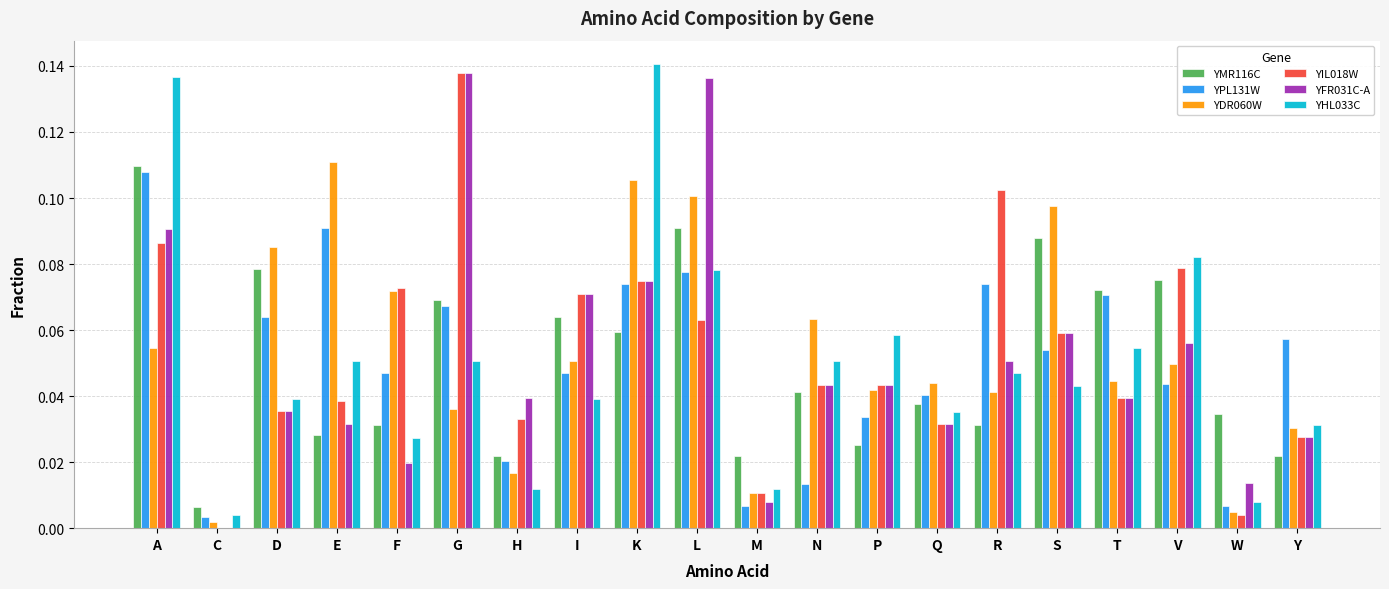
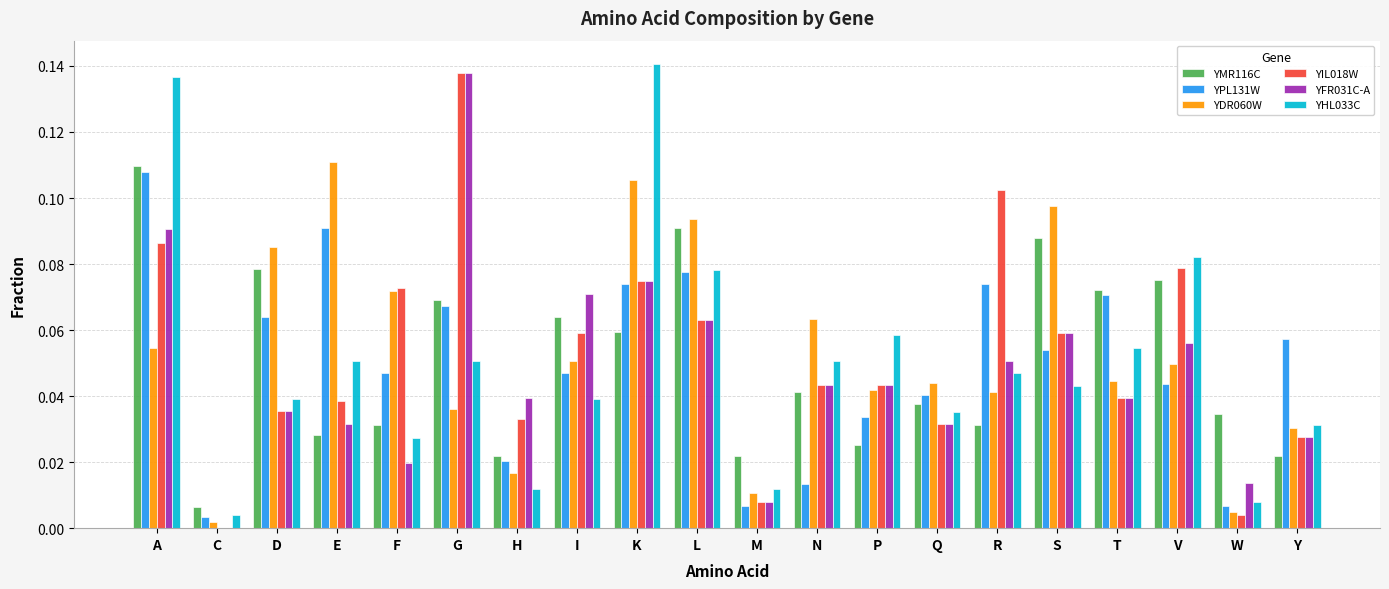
  {
    "YMR116C": {
      "A": 0.110,
      "C": 0.006,
      "D": 0.078,
      "E": 0.028,
      "F": 0.031,
      "G": 0.069,
      "H": 0.022,
      "I": 0.064,
      "K": 0.060,
      "L": 0.091,
      "M": 0.022,
      "N": 0.041,
      "P": 0.025,
      "Q": 0.038,
      "R": 0.031,
      "S": 0.088,
      "T": 0.072,
      "V": 0.075,
      "W": 0.034,
      "Y": 0.022
    },
    "YDR060W": {
      "A": 0.055,
      "C": 0.002,
      "D": 0.085,
      "E": 0.111,
      "F": 0.072,
      "G": 0.036,
      "H": 0.017,
      "I": 0.051,
      "K": 0.105,
-     "L": 0.101,
+     "L": 0.094,
      "M": 0.011,
      "N": 0.063,
      "P": 0.042,
      "Q": 0.044,
      "R": 0.041,
      "S": 0.098,
      "T": 0.045,
      "V": 0.050,
      "W": 0.005,
      "Y": 0.030
    },
    "YIL018W": {
      "A": 0.086,
      "C": 0.000,
      "D": 0.035,
      "E": 0.038,
      "F": 0.073,
      "G": 0.138,
      "H": 0.033,
-     "I": 0.071,
+     "I": 0.059,
      "K": 0.075,
      "L": 0.063,
-     "M": 0.011,
+     "M": 0.008,
      "N": 0.043,
      "P": 0.043,
      "Q": 0.031,
      "R": 0.102,
      "S": 0.059,
      "T": 0.039,
      "V": 0.079,
      "W": 0.004,
      "Y": 0.028
    },
    "YFR031C-A": {
      "A": 0.091,
      "C": 0.000,
      "D": 0.035,
      "E": 0.031,
      "F": 0.020,
      "G": 0.138,
      "H": 0.039,
      "I": 0.071,
      "K": 0.075,
-     "L": 0.136,
+     "L": 0.063,
      "M": 0.008,
      "N": 0.043,
      "P": 0.043,
      "Q": 0.031,
      "R": 0.051,
      "S": 0.059,
      "T": 0.039,
      "V": 0.056,
      "W": 0.014,
      "Y": 0.028
    }
  }
